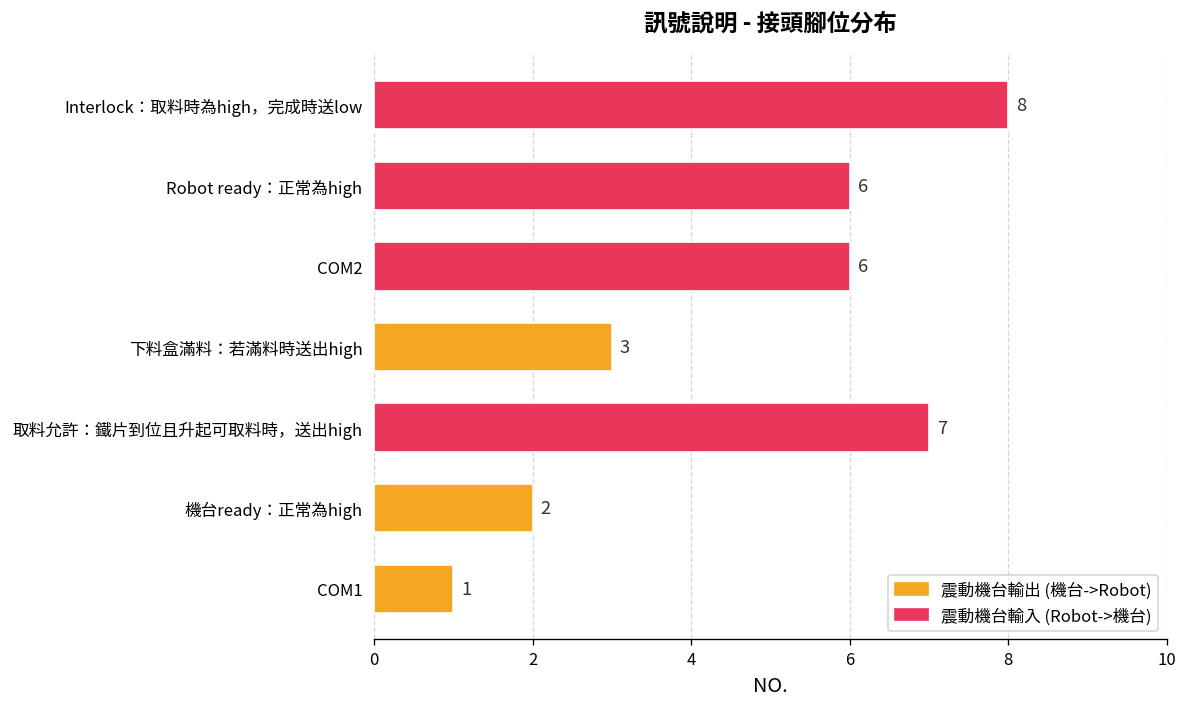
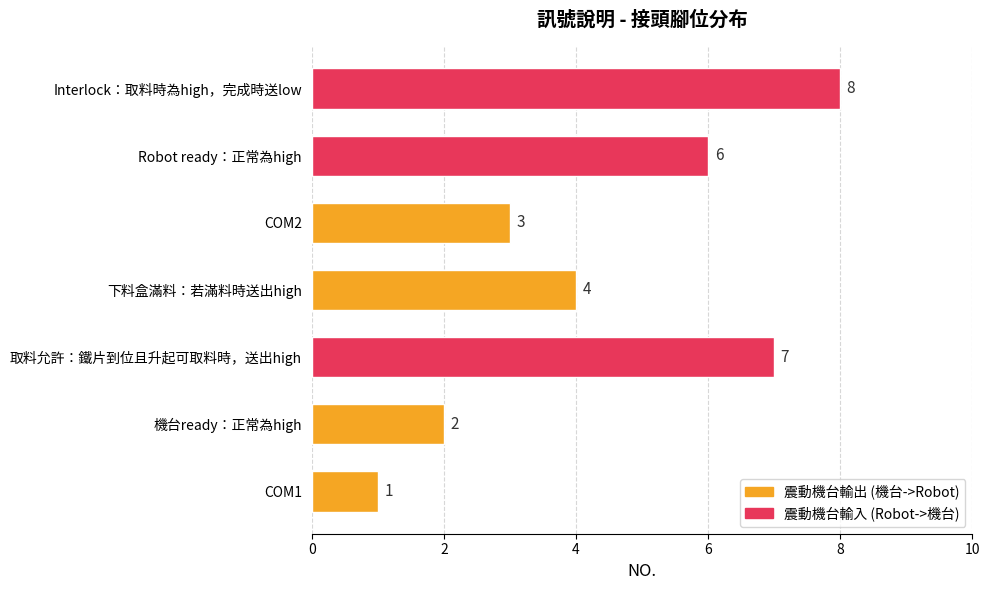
  {
    "Interlock：取料時為high，完成時送low": 8,
    "Robot ready：正常為high": 6,
-   "COM2": 6,
-   "下料盒滿料：若滿料時送出high": 3,
+   "COM2": 3,
+   "下料盒滿料：若滿料時送出high": 4,
    "取料允許：鐵片到位且升起可取料時，送出high": 7,
    "機台ready：正常為high": 2,
    "COM1": 1
  }
